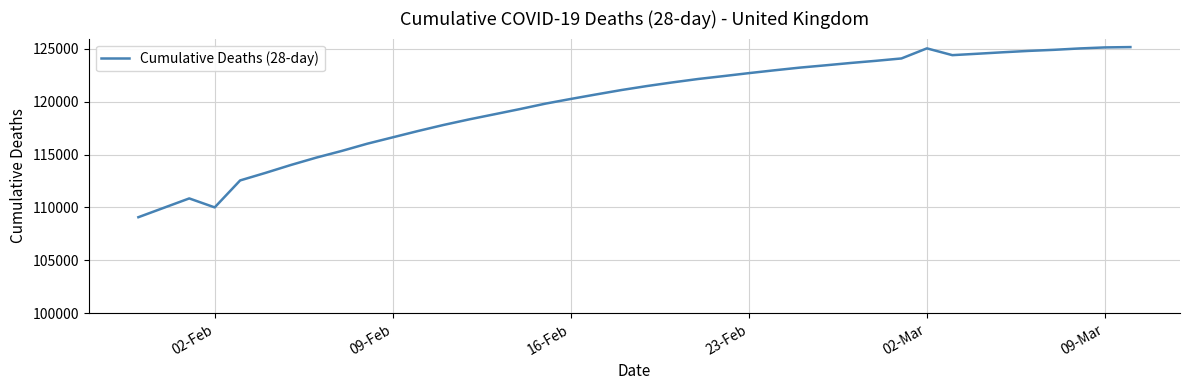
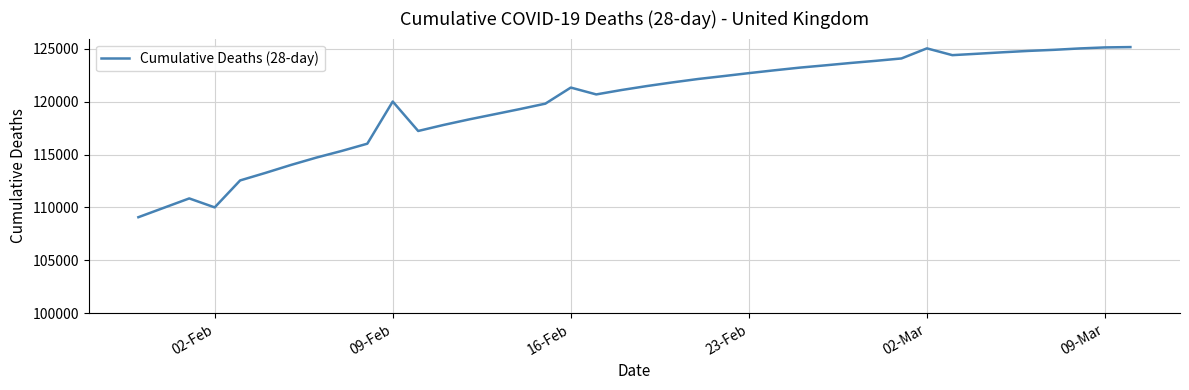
  {
    "02-Feb": 110000,
-   "09-Feb": 116600,
-   "16-Feb": 120300,
+   "09-Feb": 120000,
+   "16-Feb": 121300,
    "23-Feb": 122700,
    "02-Mar": 125000,
    "09-Mar": 125100
  }
